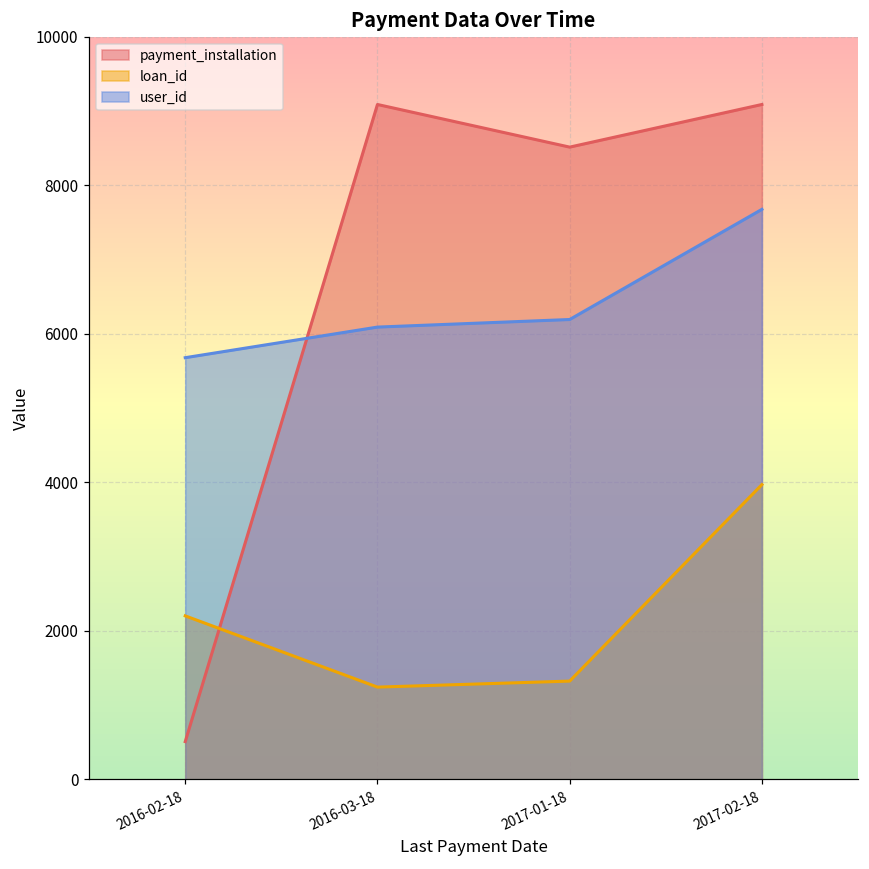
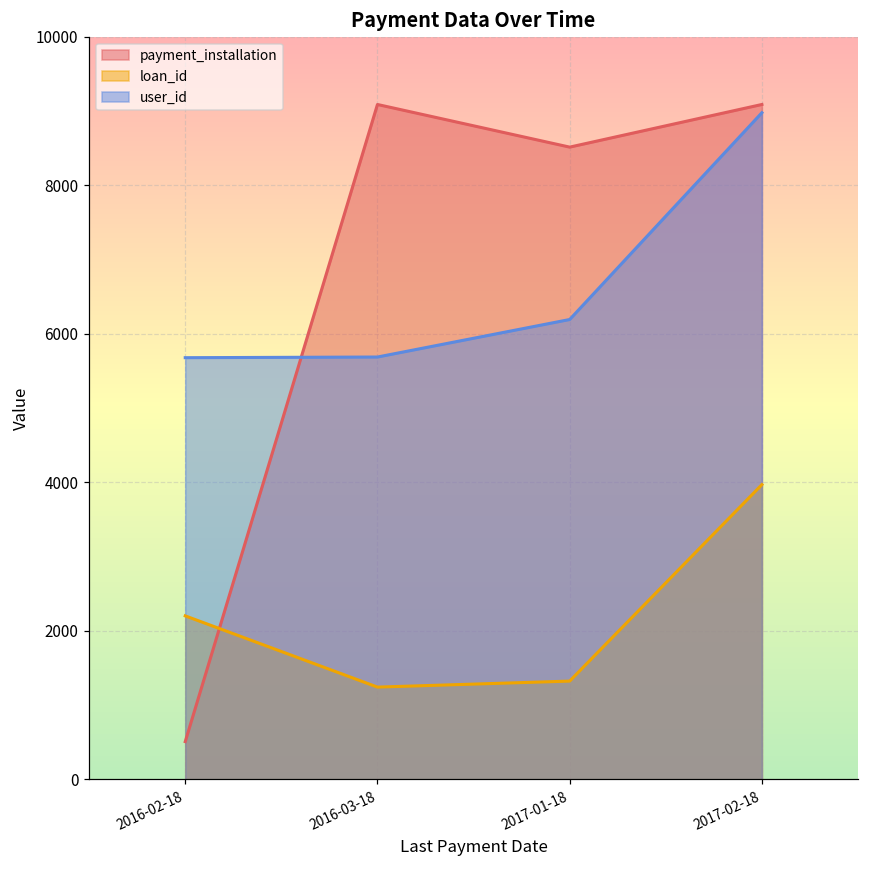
  {
    "payment_installation": {
      "2016-02-18": 500,
      "2016-03-18": 9100,
      "2017-01-18": 8500,
      "2017-02-18": 9100
    },
    "loan_id": {
      "2016-02-18": 2200,
      "2016-03-18": 1200,
      "2017-01-18": 1300,
      "2017-02-18": 4000
    },
    "user_id": {
      "2016-02-18": 5700,
-     "2016-03-18": 6100,
+     "2016-03-18": 5700,
      "2017-01-18": 6200,
-     "2017-02-18": 7700
+     "2017-02-18": 9000
    }
  }
